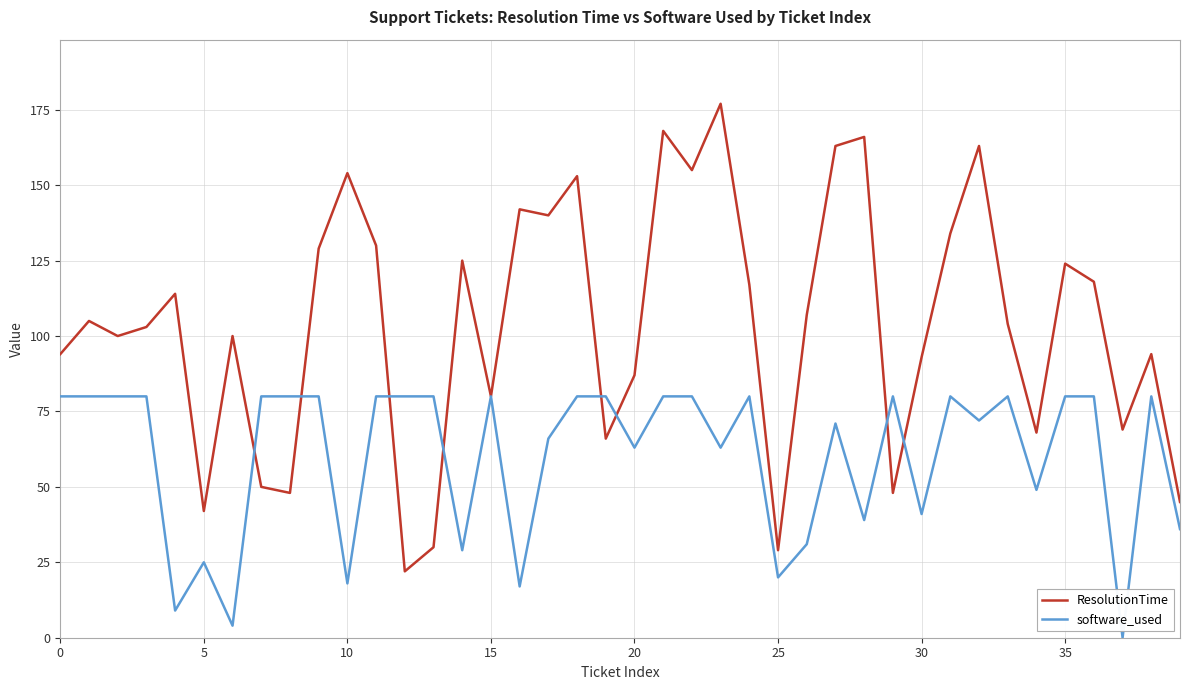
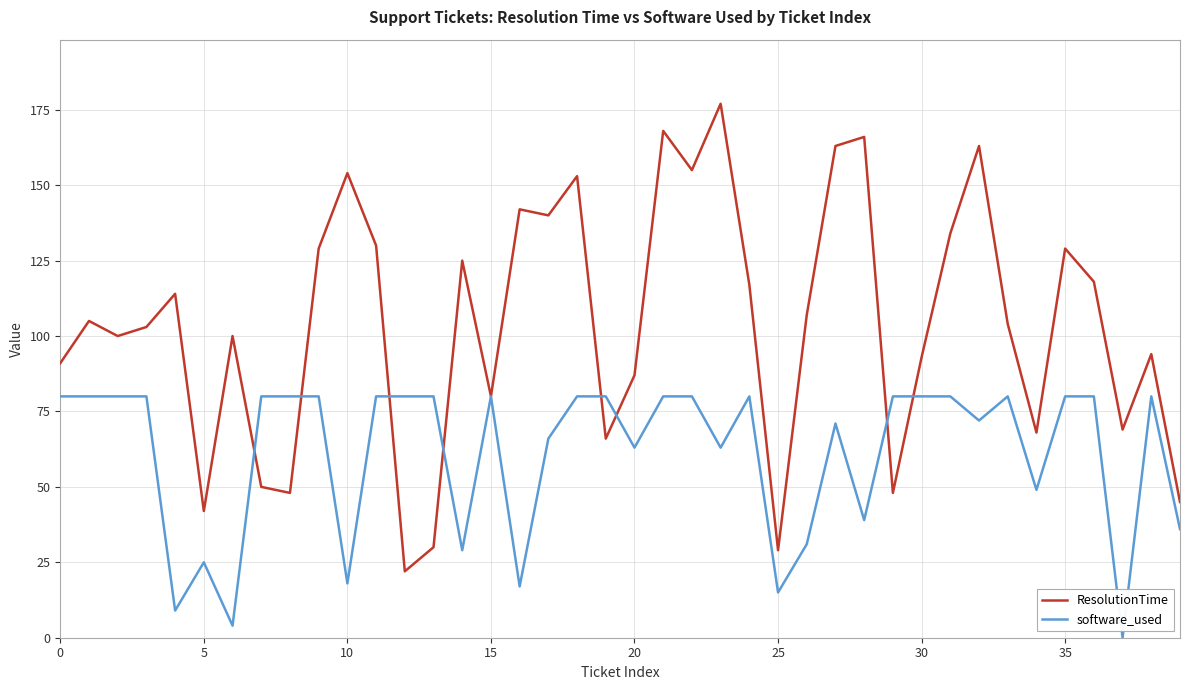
  {
    "ResolutionTime": {
-     "0": 94,
+     "0": 91,
      "5": 42,
      "10": 154,
      "20": 87,
      "25": 29,
      "30": 93,
-     "35": 124
+     "35": 129
    },
    "software_used": {
      "0": 80,
      "5": 25,
      "10": 18,
      "20": 63,
-     "25": 20,
-     "30": 41,
+     "25": 15,
+     "30": 80,
      "35": 80
    }
  }
